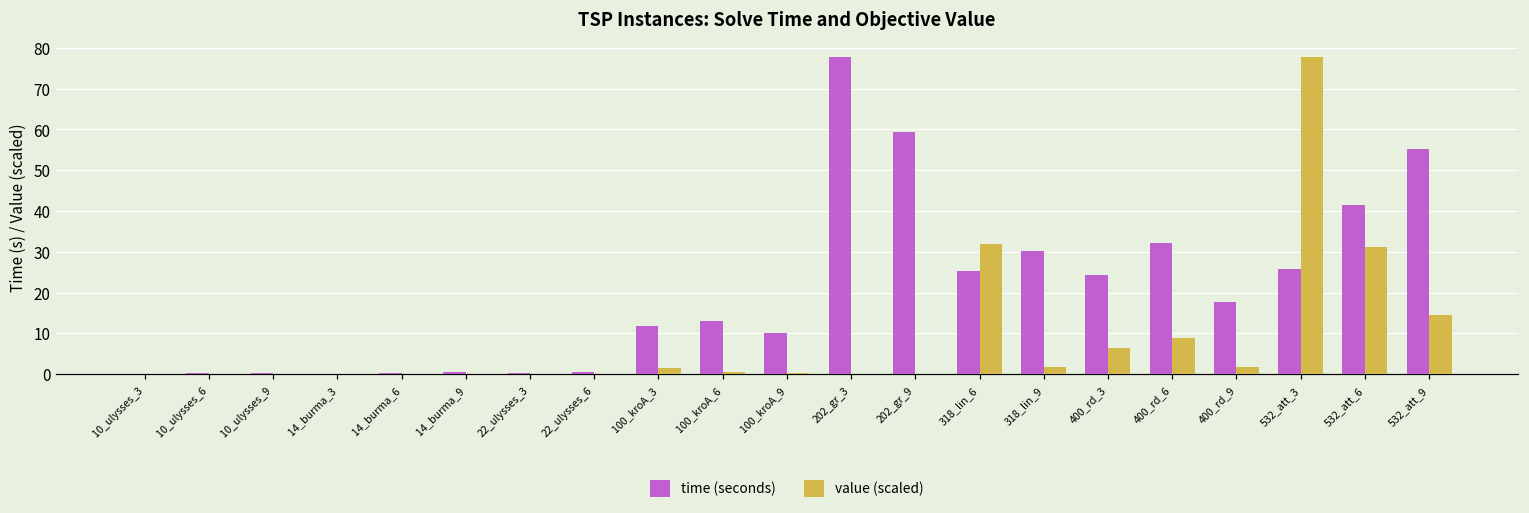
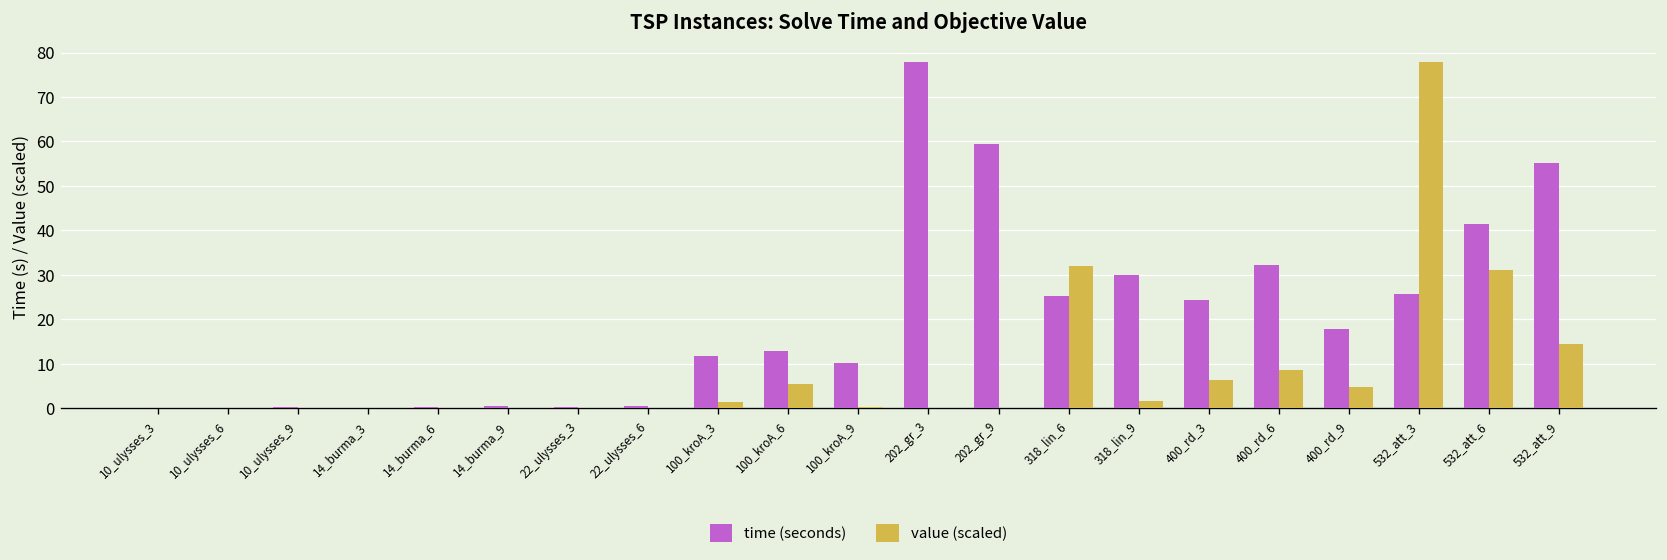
  {
    "time (seconds)": {
      "100_kroA_3": 12,
      "100_kroA_6": 13,
      "100_kroA_9": 10,
      "202_gr_3": 78,
      "202_gr_9": 59,
      "318_lin_6": 25,
      "318_lin_9": 30,
      "400_rd_3": 24,
      "400_rd_6": 32,
      "400_rd_9": 18,
      "532_att_3": 26,
      "532_att_6": 41,
      "532_att_9": 55
    },
    "value (scaled)": {
      "100_kroA_3": 1,
-     "100_kroA_6": 1,
+     "100_kroA_6": 5,
      "318_lin_6": 32,
      "318_lin_9": 2,
      "400_rd_3": 6,
      "400_rd_6": 9,
-     "400_rd_9": 2,
+     "400_rd_9": 5,
      "532_att_3": 78,
      "532_att_6": 31,
      "532_att_9": 15
    }
  }
